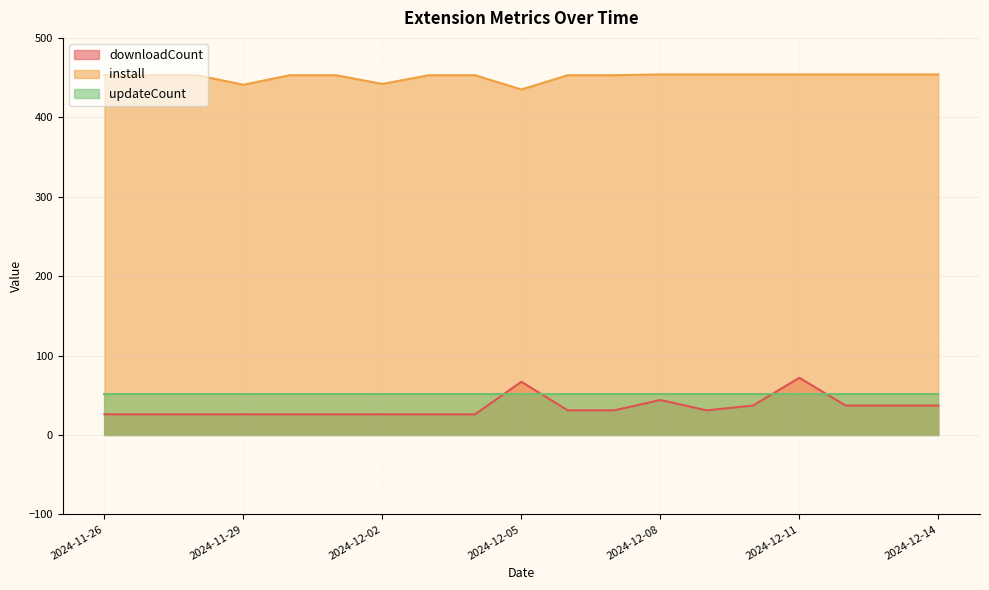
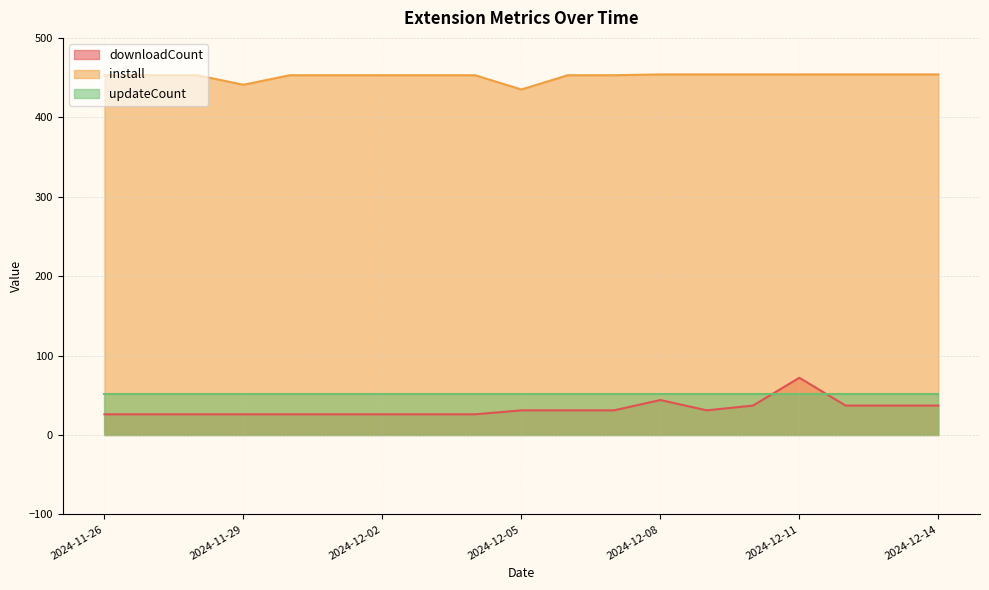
  {
    "downloadCount": {
      "2024-11-26": 30,
      "2024-11-29": 30,
      "2024-12-02": 30,
-     "2024-12-05": 70,
+     "2024-12-05": 30,
      "2024-12-08": 40,
      "2024-12-11": 70,
      "2024-12-14": 40
    },
    "install": {
      "2024-11-29": 440,
-     "2024-12-02": 440,
+     "2024-12-02": 450,
      "2024-12-05": 440,
      "2024-12-08": 450,
      "2024-12-11": 450,
      "2024-12-14": 450
    },
    "updateCount": {
      "2024-11-26": 50,
      "2024-11-29": 50,
      "2024-12-02": 50,
      "2024-12-05": 50,
      "2024-12-08": 50,
      "2024-12-11": 50,
      "2024-12-14": 50
    }
  }
